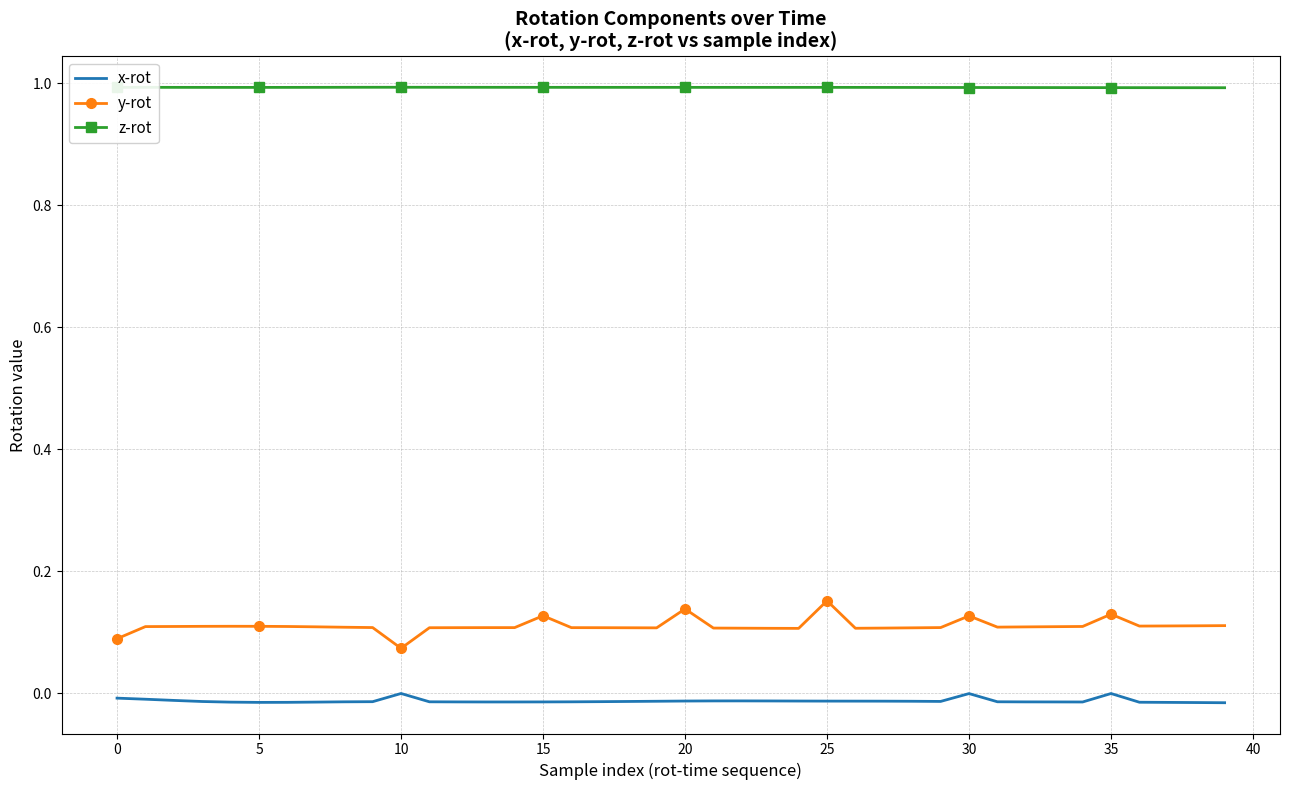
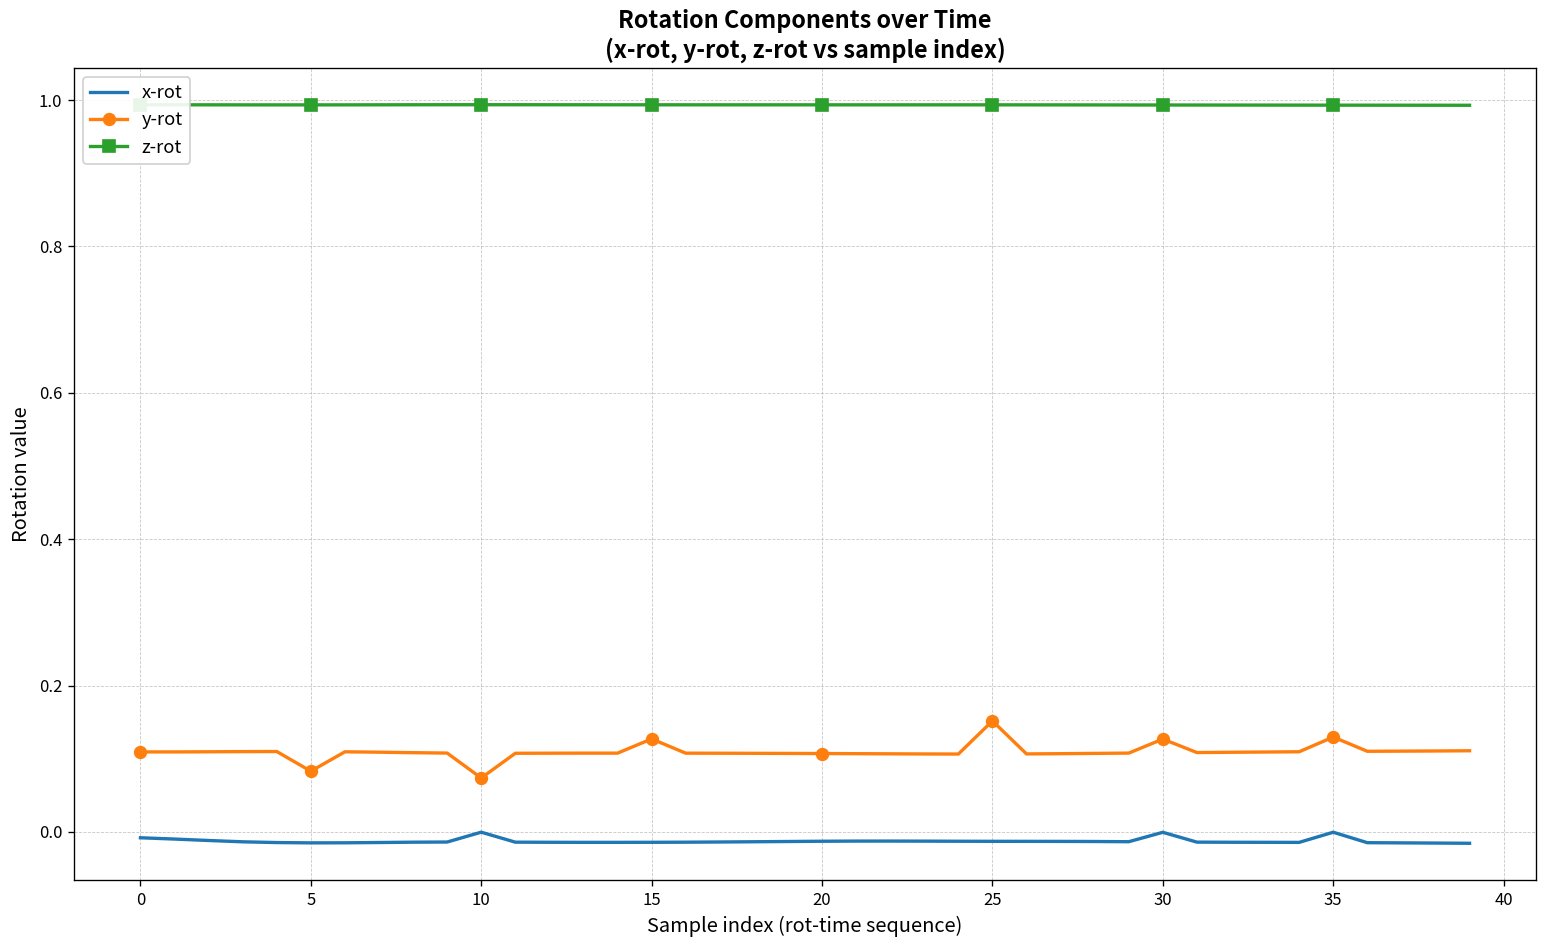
  {
    "x-rot": {
      "0": -0.01,
      "5": -0.02,
      "10": 0.00,
      "15": -0.01,
      "20": -0.01,
      "25": -0.01,
      "30": 0.00,
      "35": 0.00
    },
    "y-rot": {
-     "0": 0.09,
-     "5": 0.11,
+     "0": 0.11,
+     "5": 0.08,
      "10": 0.07,
      "15": 0.13,
-     "20": 0.14,
+     "20": 0.11,
      "25": 0.15,
      "30": 0.13,
      "35": 0.13
    },
    "z-rot": {
      "5": 0.99,
      "10": 0.99,
      "15": 0.99,
      "20": 0.99,
      "25": 0.99,
      "30": 0.99,
      "35": 0.99
    }
  }
